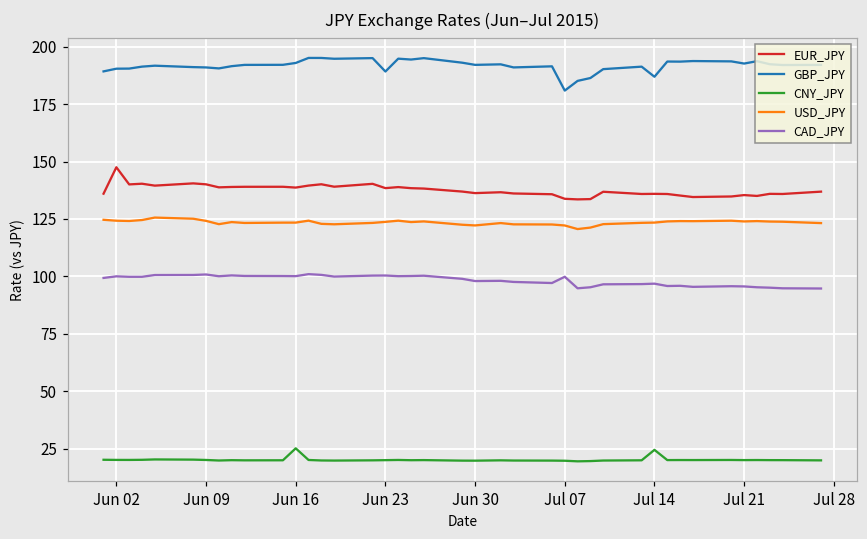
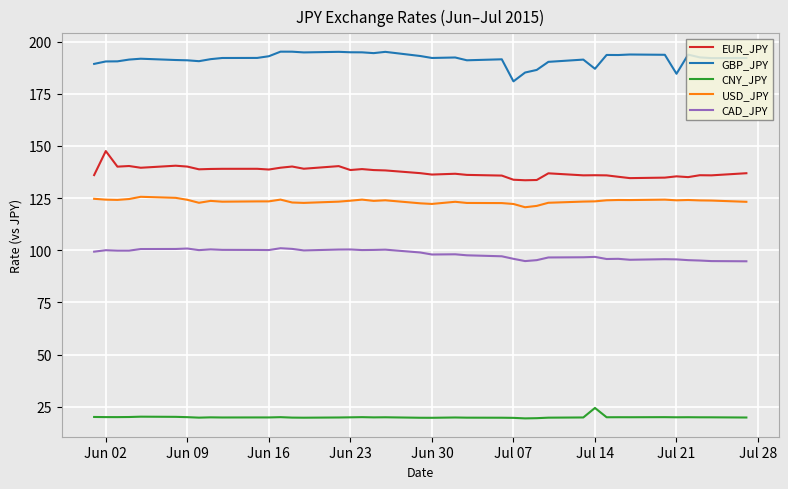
  {
    "EUR_JPY": {
      "Jun 02": 148,
      "Jun 09": 140,
      "Jun 16": 139,
      "Jun 23": 138,
      "Jun 30": 136,
      "Jul 07": 134,
      "Jul 14": 136,
      "Jul 21": 135
    },
    "GBP_JPY": {
      "Jun 02": 190,
      "Jun 09": 191,
      "Jun 16": 193,
-     "Jun 23": 189,
+     "Jun 23": 195,
      "Jun 30": 192,
      "Jul 07": 181,
      "Jul 14": 187,
-     "Jul 21": 193
+     "Jul 21": 185
    },
    "CNY_JPY": {
      "Jun 02": 20,
      "Jun 09": 20,
-     "Jun 16": 25,
+     "Jun 16": 20,
      "Jun 23": 20,
      "Jun 30": 20,
      "Jul 07": 20,
      "Jul 14": 24,
      "Jul 21": 20
    },
    "USD_JPY": {
      "Jun 02": 124,
      "Jun 09": 124,
      "Jun 16": 123,
      "Jun 23": 124,
      "Jun 30": 122,
      "Jul 07": 122,
      "Jul 14": 123,
      "Jul 21": 124
    },
    "CAD_JPY": {
      "Jun 02": 100,
      "Jun 09": 101,
      "Jun 16": 100,
      "Jun 23": 100,
      "Jun 30": 98,
-     "Jul 07": 100,
+     "Jul 07": 96,
      "Jul 14": 97,
      "Jul 21": 96
    }
  }
